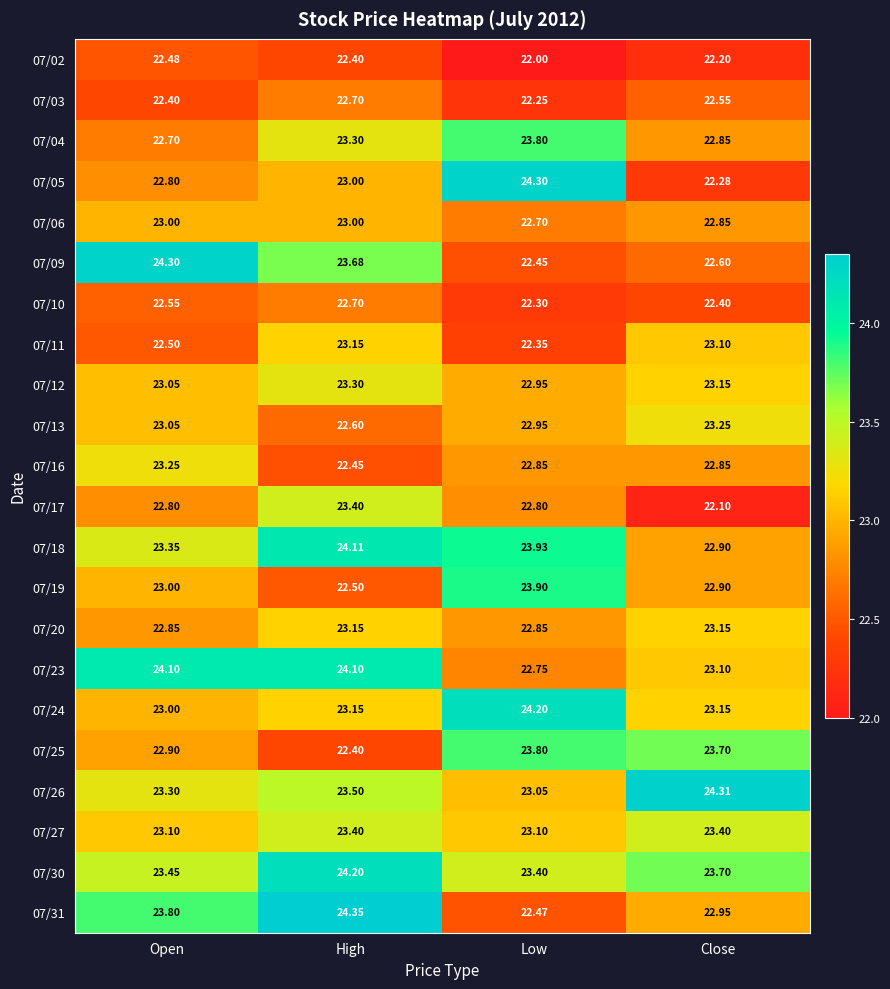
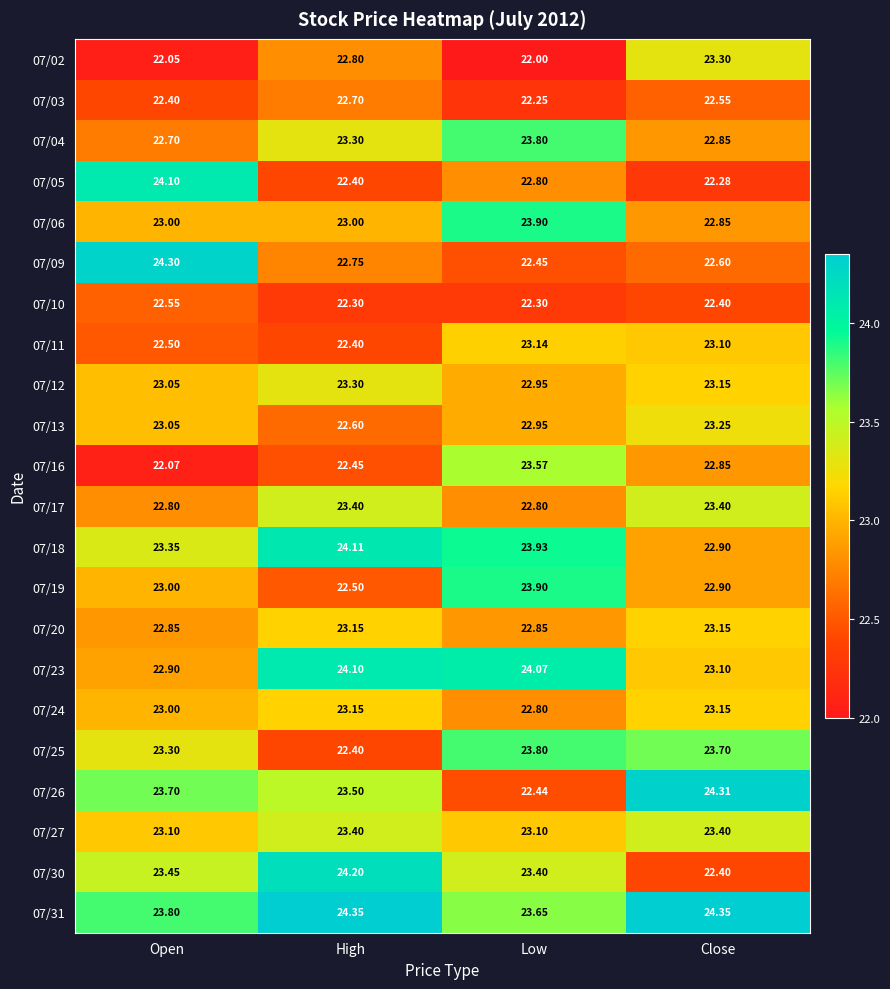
  {
    "07/02": {
-     "Open": 22.48,
-     "High": 22.40,
+     "Open": 22.05,
+     "High": 22.80,
      "Low": 22.00,
-     "Close": 22.20
+     "Close": 23.30
    },
    "07/03": {
      "Open": 22.40,
      "High": 22.70,
      "Low": 22.25,
      "Close": 22.55
    },
    "07/04": {
      "Open": 22.70,
      "High": 23.30,
      "Low": 23.80,
      "Close": 22.85
    },
    "07/05": {
-     "Open": 22.80,
-     "High": 23.00,
-     "Low": 24.30,
+     "Open": 24.10,
+     "High": 22.40,
+     "Low": 22.80,
      "Close": 22.28
    },
    "07/06": {
      "Open": 23.00,
      "High": 23.00,
-     "Low": 22.70,
+     "Low": 23.90,
      "Close": 22.85
    },
    "07/09": {
      "Open": 24.30,
-     "High": 23.68,
+     "High": 22.75,
      "Low": 22.45,
      "Close": 22.60
    },
    "07/10": {
      "Open": 22.55,
-     "High": 22.70,
+     "High": 22.30,
      "Low": 22.30,
      "Close": 22.40
    },
    "07/11": {
      "Open": 22.50,
-     "High": 23.15,
-     "Low": 22.35,
+     "High": 22.40,
+     "Low": 23.14,
      "Close": 23.10
    },
    "07/12": {
      "Open": 23.05,
      "High": 23.30,
      "Low": 22.95,
      "Close": 23.15
    },
    "07/13": {
      "Open": 23.05,
      "High": 22.60,
      "Low": 22.95,
      "Close": 23.25
    },
    "07/16": {
-     "Open": 23.25,
+     "Open": 22.07,
      "High": 22.45,
-     "Low": 22.85,
+     "Low": 23.57,
      "Close": 22.85
    },
    "07/17": {
      "Open": 22.80,
      "High": 23.40,
      "Low": 22.80,
-     "Close": 22.10
+     "Close": 23.40
    },
    "07/18": {
      "Open": 23.35,
      "High": 24.11,
      "Low": 23.93,
      "Close": 22.90
    },
    "07/19": {
      "Open": 23.00,
      "High": 22.50,
      "Low": 23.90,
      "Close": 22.90
    },
    "07/20": {
      "Open": 22.85,
      "High": 23.15,
      "Low": 22.85,
      "Close": 23.15
    },
    "07/23": {
-     "Open": 24.10,
+     "Open": 22.90,
      "High": 24.10,
-     "Low": 22.75,
+     "Low": 24.07,
      "Close": 23.10
    },
    "07/24": {
      "Open": 23.00,
      "High": 23.15,
-     "Low": 24.20,
+     "Low": 22.80,
      "Close": 23.15
    },
    "07/25": {
-     "Open": 22.90,
+     "Open": 23.30,
      "High": 22.40,
      "Low": 23.80,
      "Close": 23.70
    },
    "07/26": {
-     "Open": 23.30,
+     "Open": 23.70,
      "High": 23.50,
-     "Low": 23.05,
+     "Low": 22.44,
      "Close": 24.31
    },
    "07/27": {
      "Open": 23.10,
      "High": 23.40,
      "Low": 23.10,
      "Close": 23.40
    },
    "07/30": {
      "Open": 23.45,
      "High": 24.20,
      "Low": 23.40,
-     "Close": 23.70
+     "Close": 22.40
    },
    "07/31": {
      "Open": 23.80,
      "High": 24.35,
-     "Low": 22.47,
-     "Close": 22.95
+     "Low": 23.65,
+     "Close": 24.35
    }
  }
